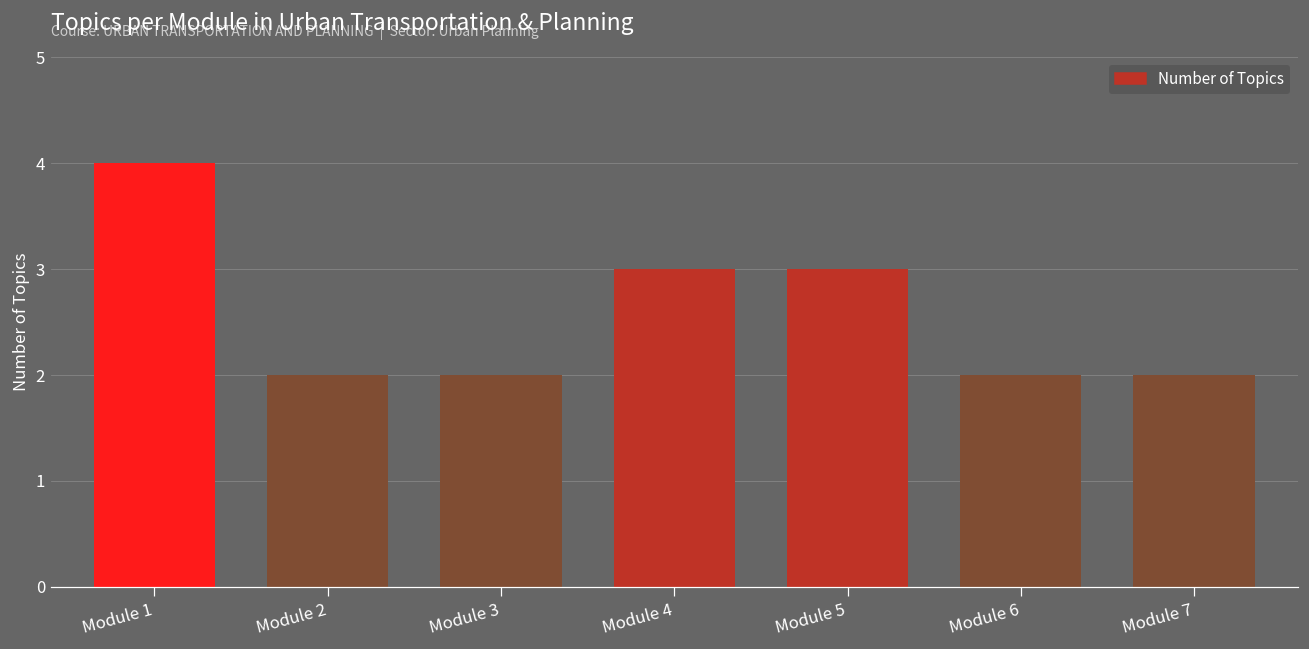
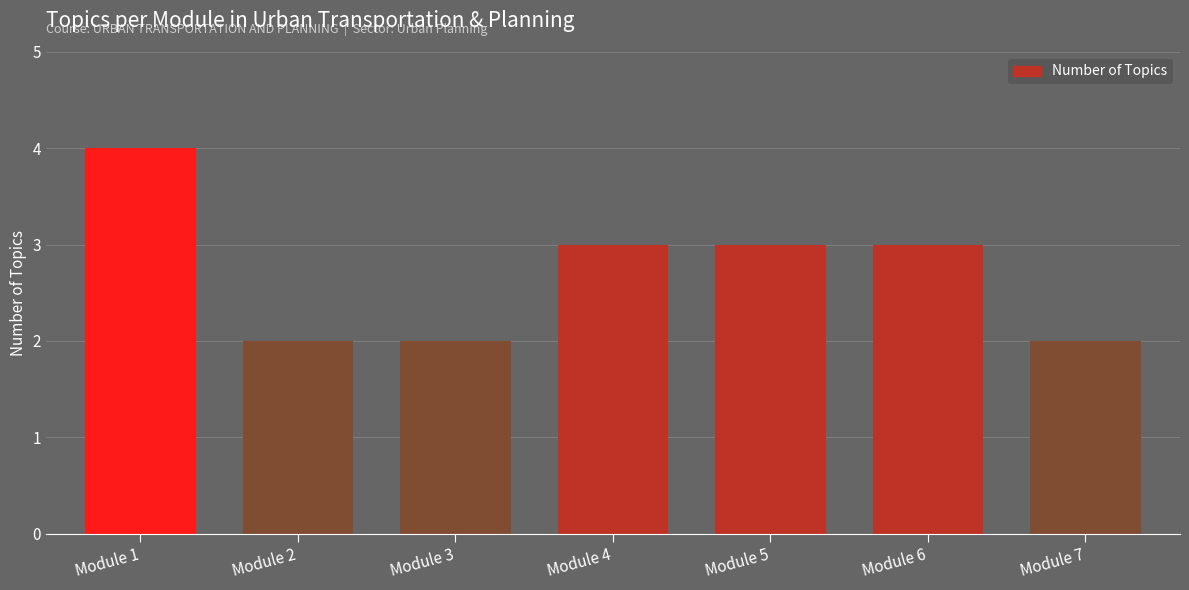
  {
    "Module 1": 4,
    "Module 2": 2,
    "Module 3": 2,
    "Module 4": 3,
    "Module 5": 3,
-   "Module 6": 2,
+   "Module 6": 3,
    "Module 7": 2
  }
